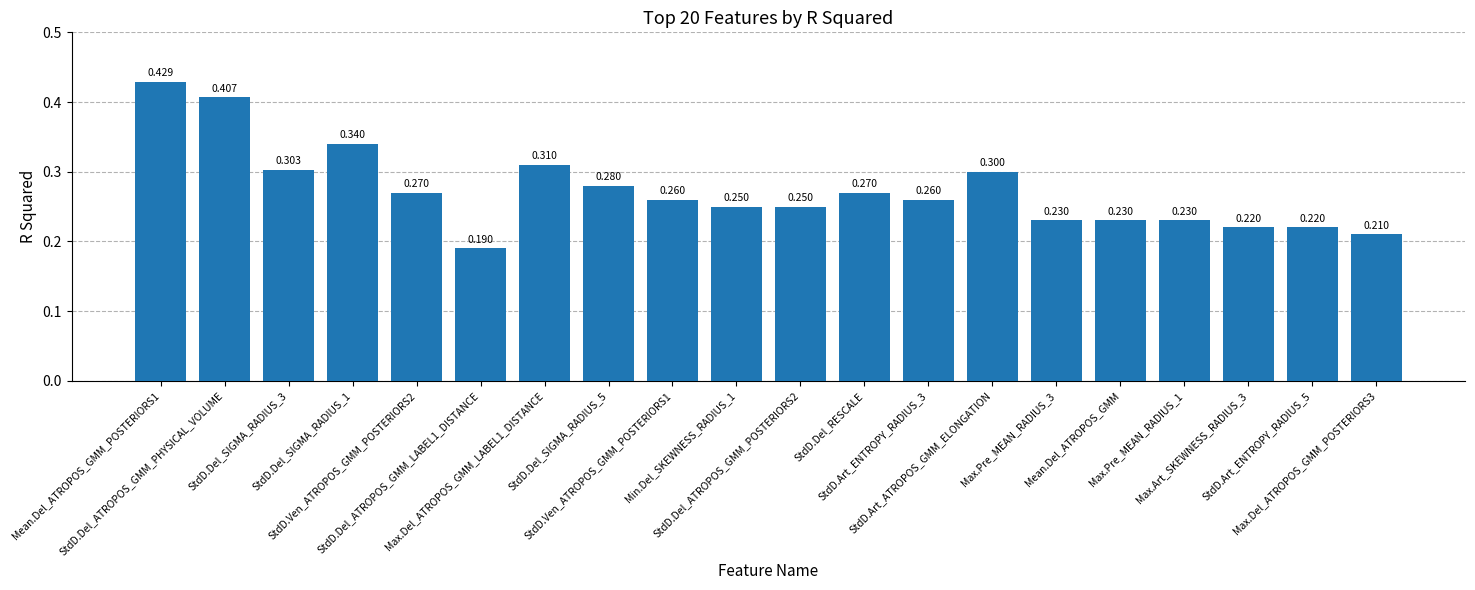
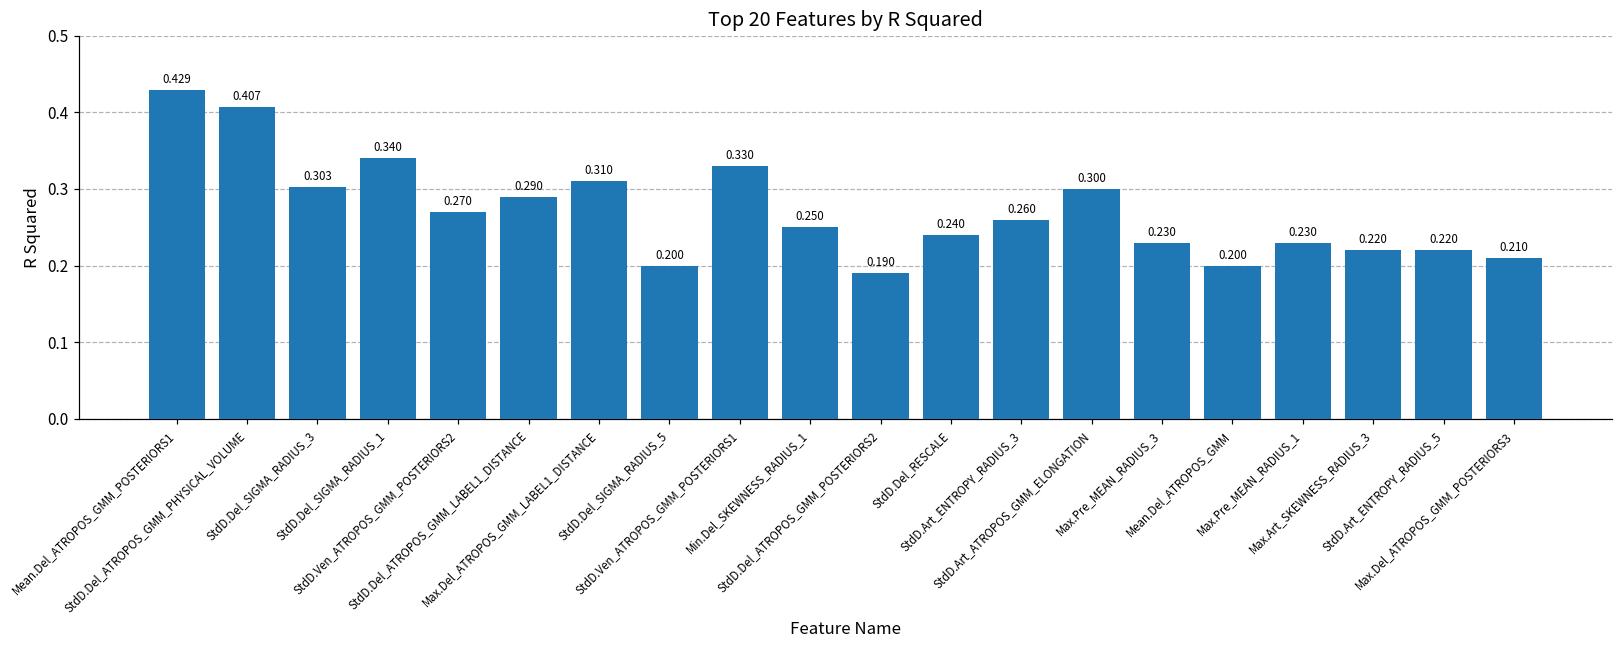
  {
    "Mean.Del_ATROPOS_GMM_POSTERIORS1": 0.429,
    "StdD.Del_ATROPOS_GMM_PHYSICAL_VOLUME": 0.407,
    "StdD.Del_SIGMA_RADIUS_3": 0.303,
    "StdD.Del_SIGMA_RADIUS_1": 0.340,
    "StdD.Ven_ATROPOS_GMM_POSTERIORS2": 0.270,
-   "StdD.Del_ATROPOS_GMM_LABEL1_DISTANCE": 0.190,
+   "StdD.Del_ATROPOS_GMM_LABEL1_DISTANCE": 0.290,
    "Max.Del_ATROPOS_GMM_LABEL1_DISTANCE": 0.310,
-   "StdD.Del_SIGMA_RADIUS_5": 0.280,
-   "StdD.Ven_ATROPOS_GMM_POSTERIORS1": 0.260,
+   "StdD.Del_SIGMA_RADIUS_5": 0.200,
+   "StdD.Ven_ATROPOS_GMM_POSTERIORS1": 0.330,
    "Min.Del_SKEWNESS_RADIUS_1": 0.250,
-   "StdD.Del_ATROPOS_GMM_POSTERIORS2": 0.250,
-   "StdD.Del_RESCALE": 0.270,
+   "StdD.Del_ATROPOS_GMM_POSTERIORS2": 0.190,
+   "StdD.Del_RESCALE": 0.240,
    "StdD.Art_ENTROPY_RADIUS_3": 0.260,
    "StdD.Art_ATROPOS_GMM_ELONGATION": 0.300,
    "Max.Pre_MEAN_RADIUS_3": 0.230,
-   "Mean.Del_ATROPOS_GMM": 0.230,
+   "Mean.Del_ATROPOS_GMM": 0.200,
    "Max.Pre_MEAN_RADIUS_1": 0.230,
    "Max.Art_SKEWNESS_RADIUS_3": 0.220,
    "StdD.Art_ENTROPY_RADIUS_5": 0.220,
    "Max.Del_ATROPOS_GMM_POSTERIORS3": 0.210
  }
